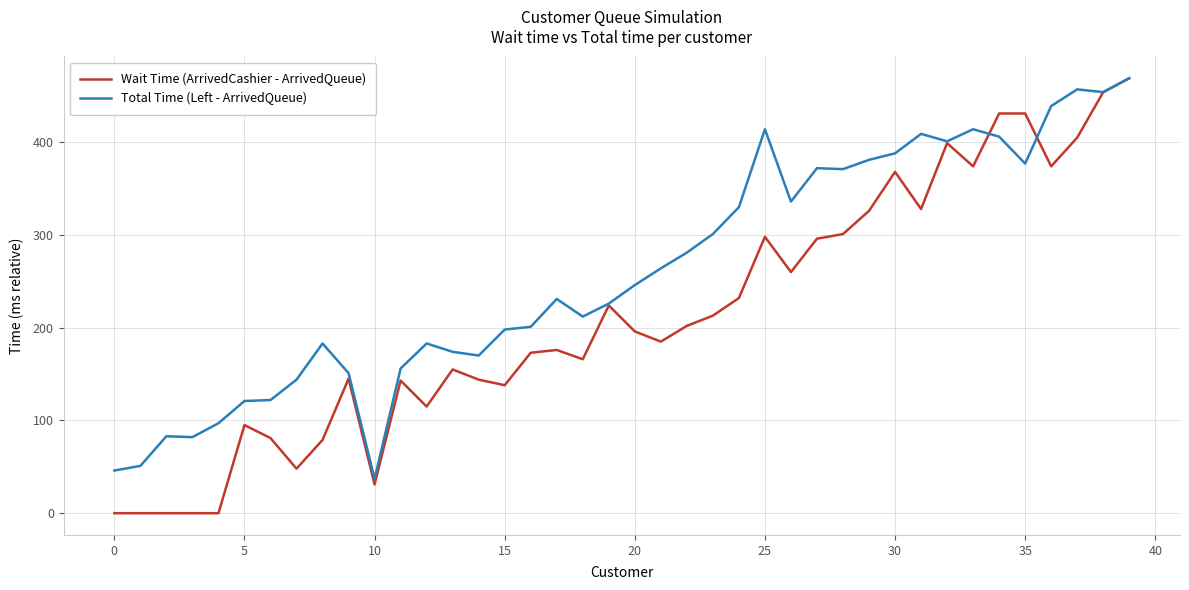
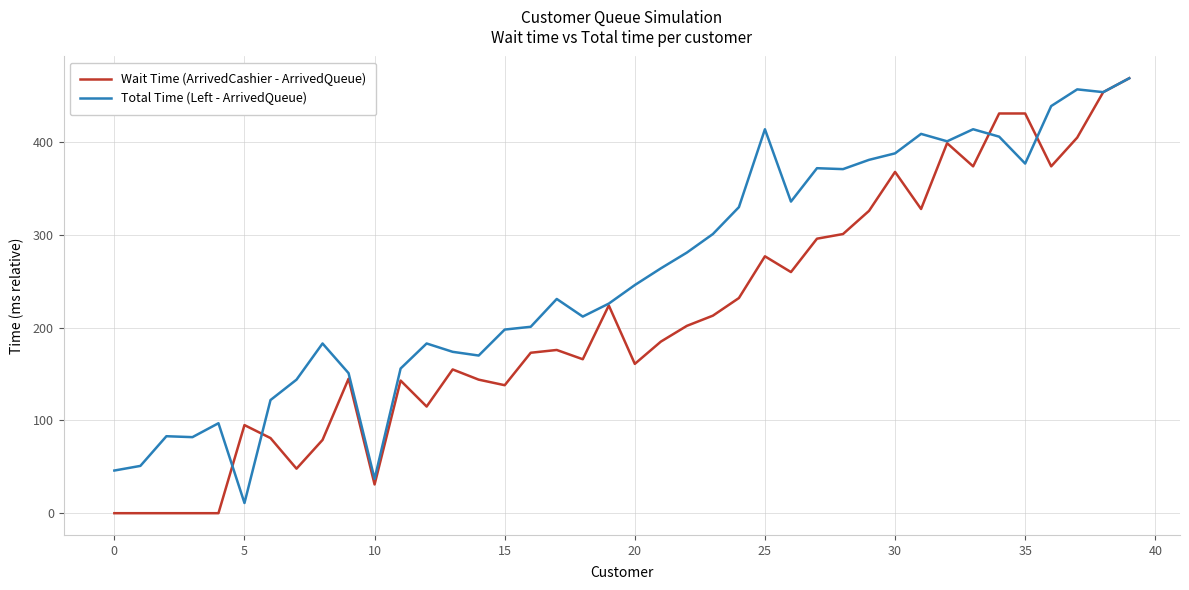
  {
    "Wait Time (ArrivedCashier - ArrivedQueue)": {
      "0": 0,
      "5": 100,
      "10": 30,
      "15": 140,
-     "20": 200,
-     "25": 300,
+     "20": 160,
+     "25": 280,
      "30": 370,
      "35": 430
    },
    "Total Time (Left - ArrivedQueue)": {
      "0": 50,
-     "5": 120,
+     "5": 10,
      "10": 40,
      "15": 200,
      "20": 250,
      "25": 410,
      "30": 390,
      "35": 380
    }
  }
